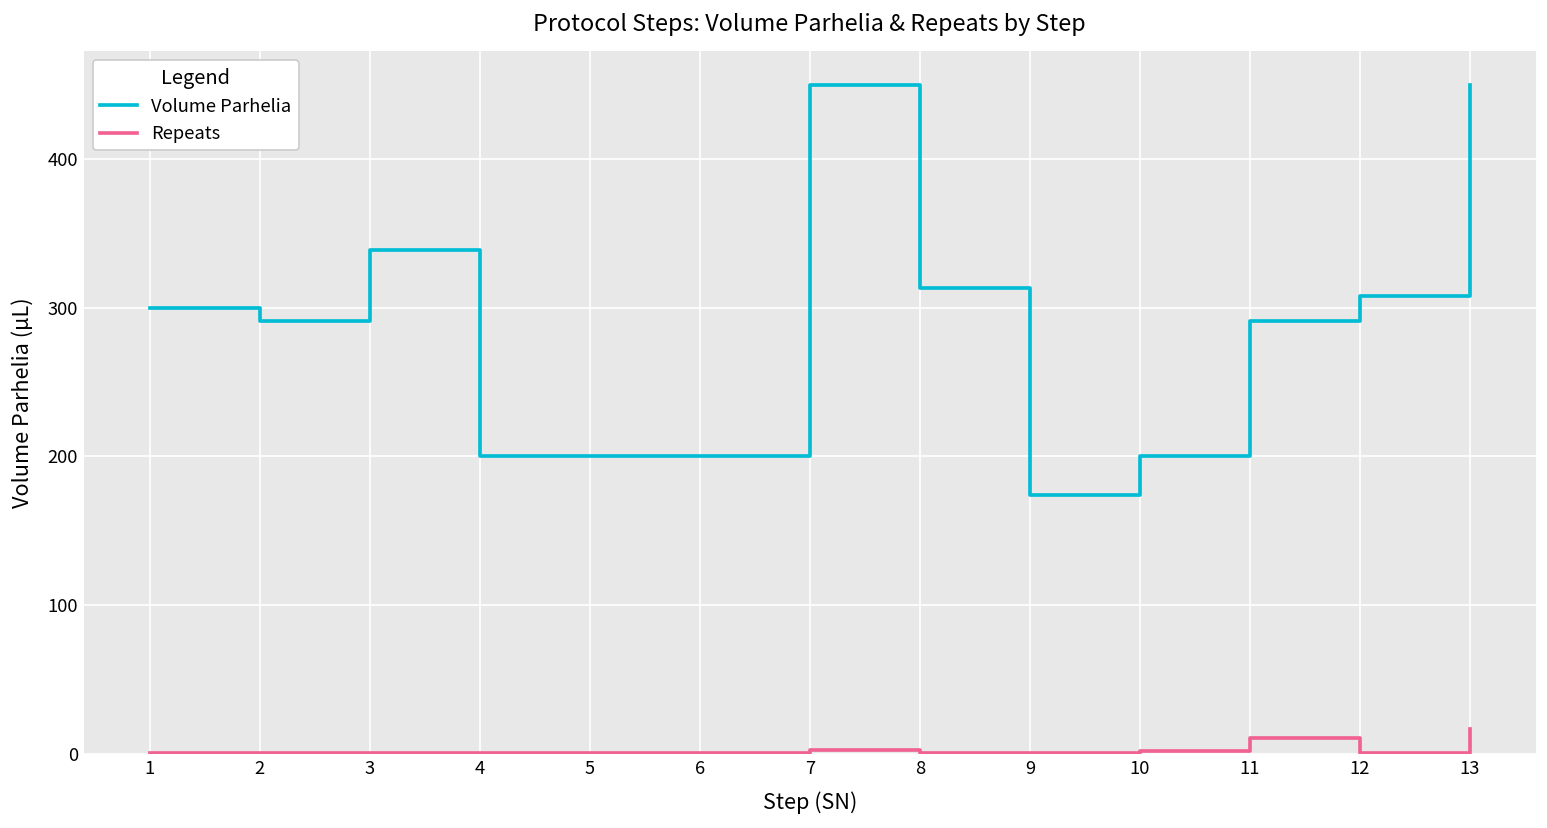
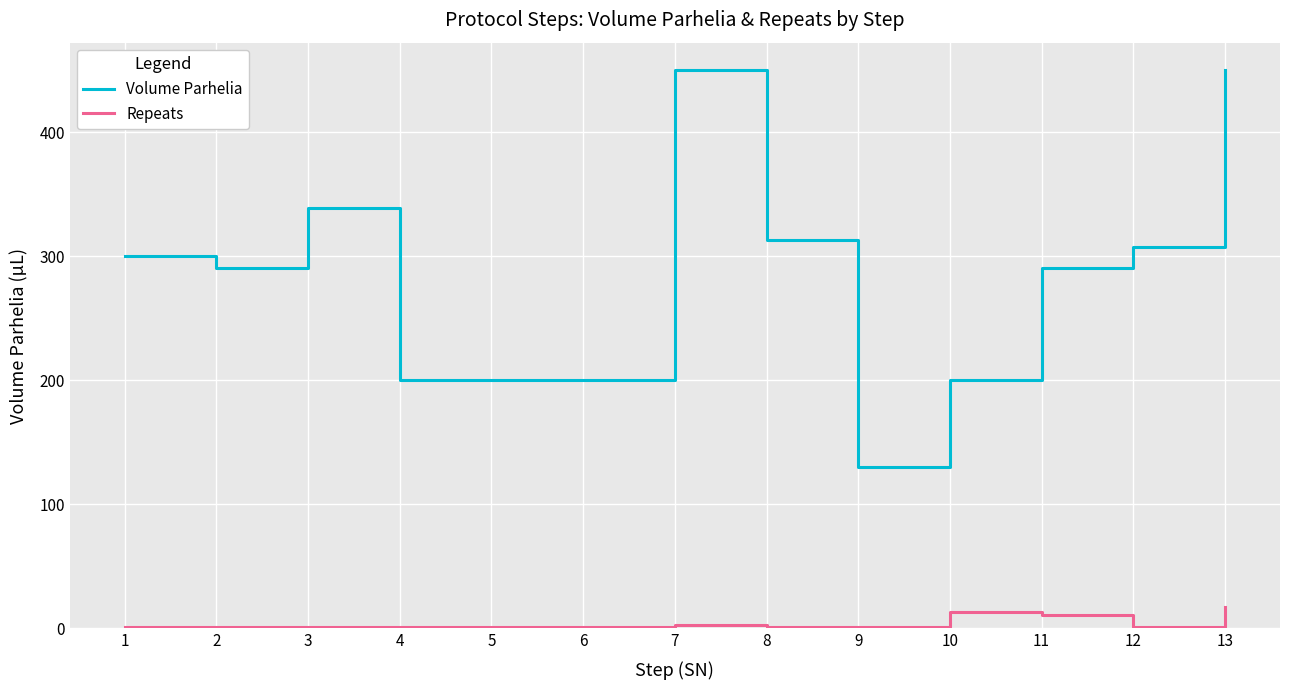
  {
    "Volume Parhelia": {
      "1": 300,
      "2": 291,
      "3": 339,
      "4": 200,
      "5": 200,
      "6": 200,
      "7": 450,
      "8": 313,
-     "9": 174,
+     "9": 130,
      "10": 200,
      "11": 291,
      "12": 308,
      "13": 450
    },
    "Repeats": {
      "1": 1,
      "2": 1,
      "3": 1,
      "4": 1,
      "5": 1,
      "6": 1,
      "7": 3,
      "8": 1,
      "9": 1,
-     "10": 2,
+     "10": 13,
      "11": 11,
      "12": 1,
      "13": 17
    }
  }
